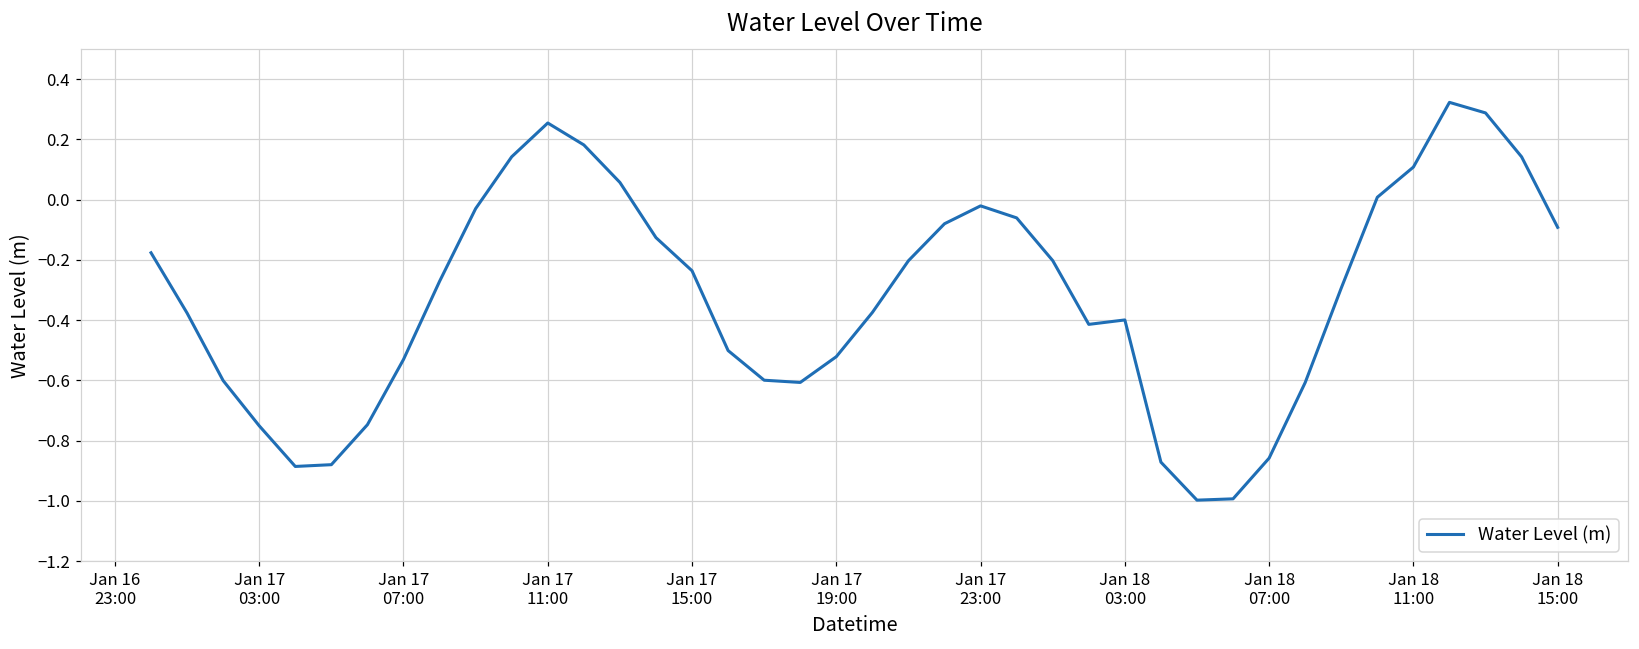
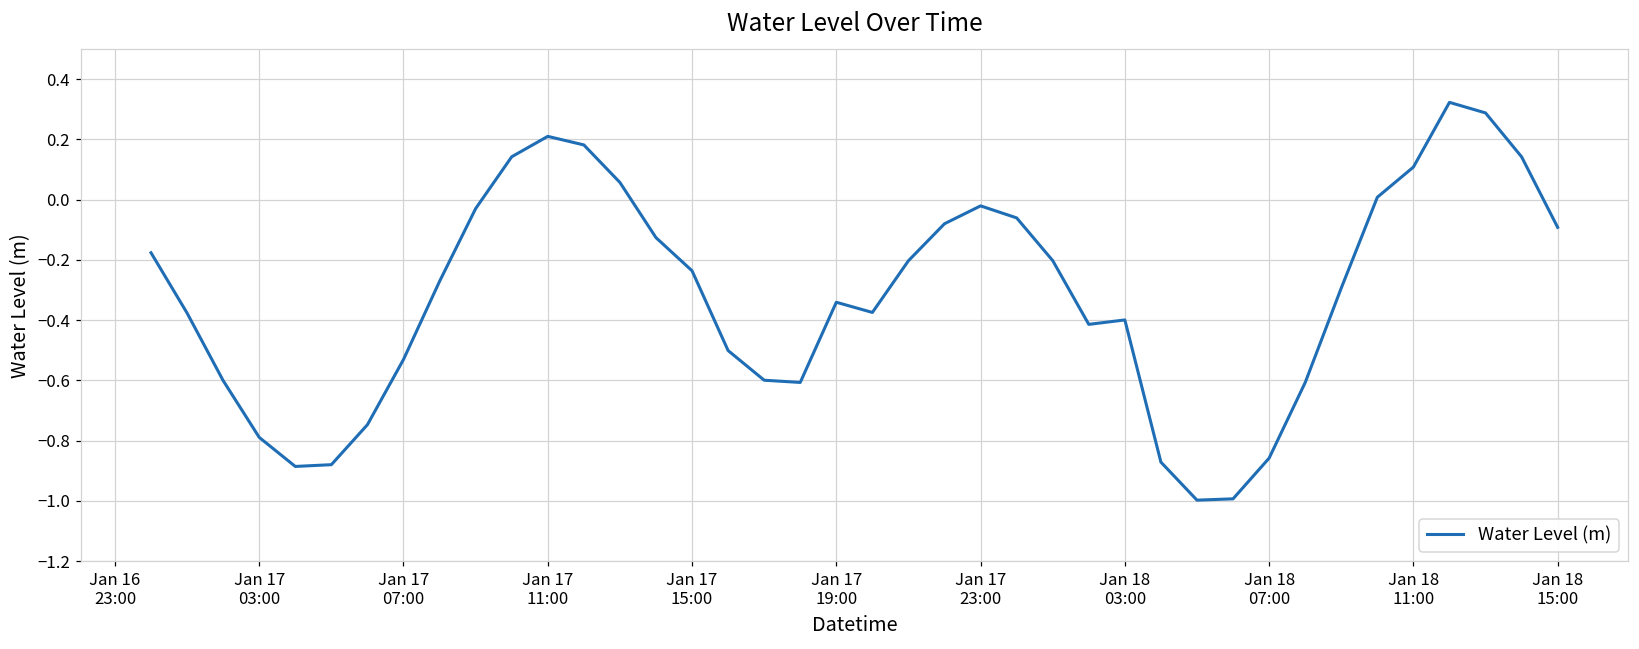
  {
-   "Jan 17 03:00": -0.75,
+   "Jan 17 03:00": -0.79,
    "Jan 17 07:00": -0.53,
-   "Jan 17 11:00": 0.25,
+   "Jan 17 11:00": 0.21,
    "Jan 17 15:00": -0.24,
-   "Jan 17 19:00": -0.52,
+   "Jan 17 19:00": -0.34,
    "Jan 17 23:00": -0.02,
    "Jan 18 03:00": -0.40,
    "Jan 18 07:00": -0.86,
    "Jan 18 11:00": 0.11,
    "Jan 18 15:00": -0.09
  }
